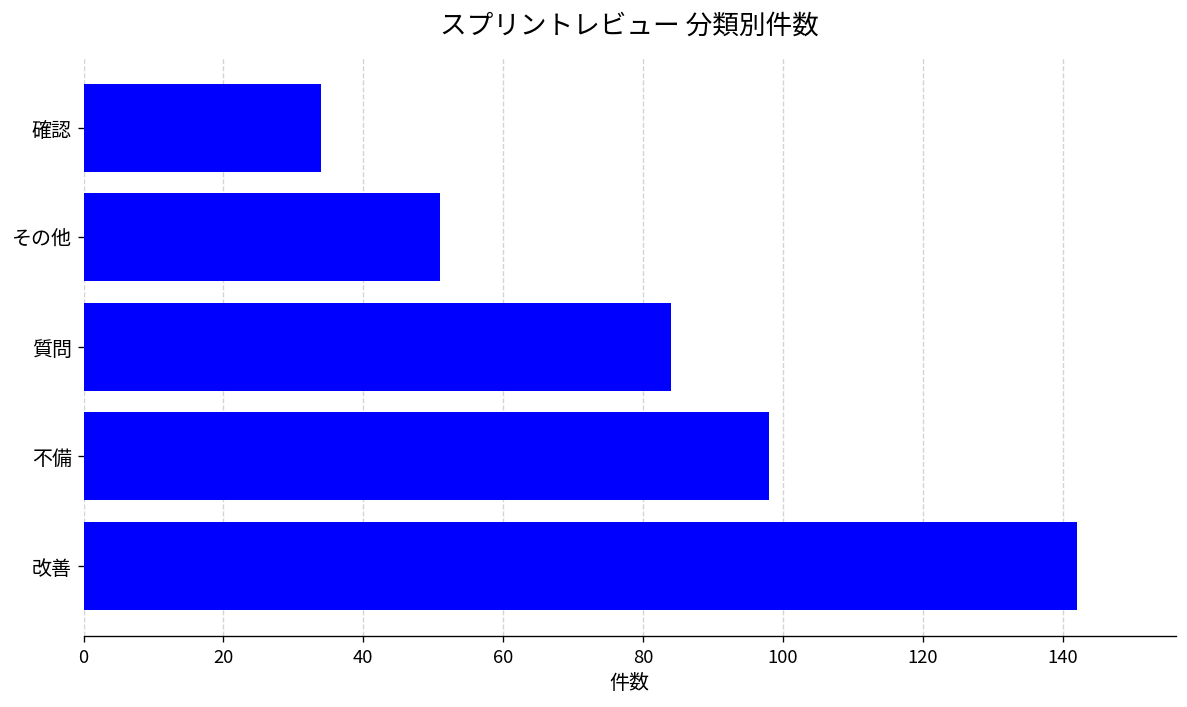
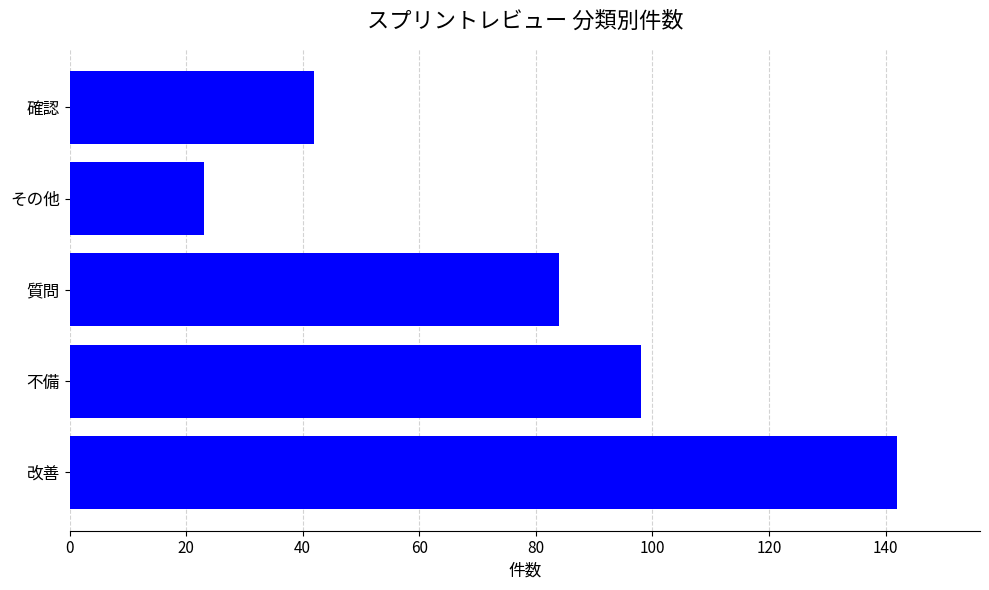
  {
-   "確認": 34,
-   "その他": 51,
+   "確認": 42,
+   "その他": 23,
    "質問": 84,
    "不備": 98,
    "改善": 142
  }
